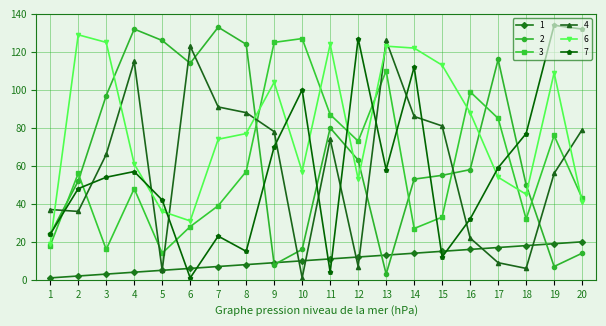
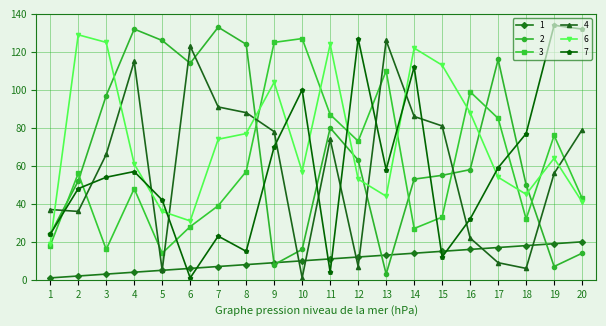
  {
    "6": {
      "2": 129,
      "3": 125,
      "4": 61,
      "5": 36,
      "6": 31,
      "7": 74,
      "8": 77,
      "9": 104,
      "10": 57,
      "11": 124,
      "12": 53,
-     "13": 123,
+     "13": 44,
      "14": 122,
      "15": 113,
      "16": 88,
      "17": 54,
      "18": 45,
-     "19": 109,
+     "19": 64,
      "20": 41
    }
  }
